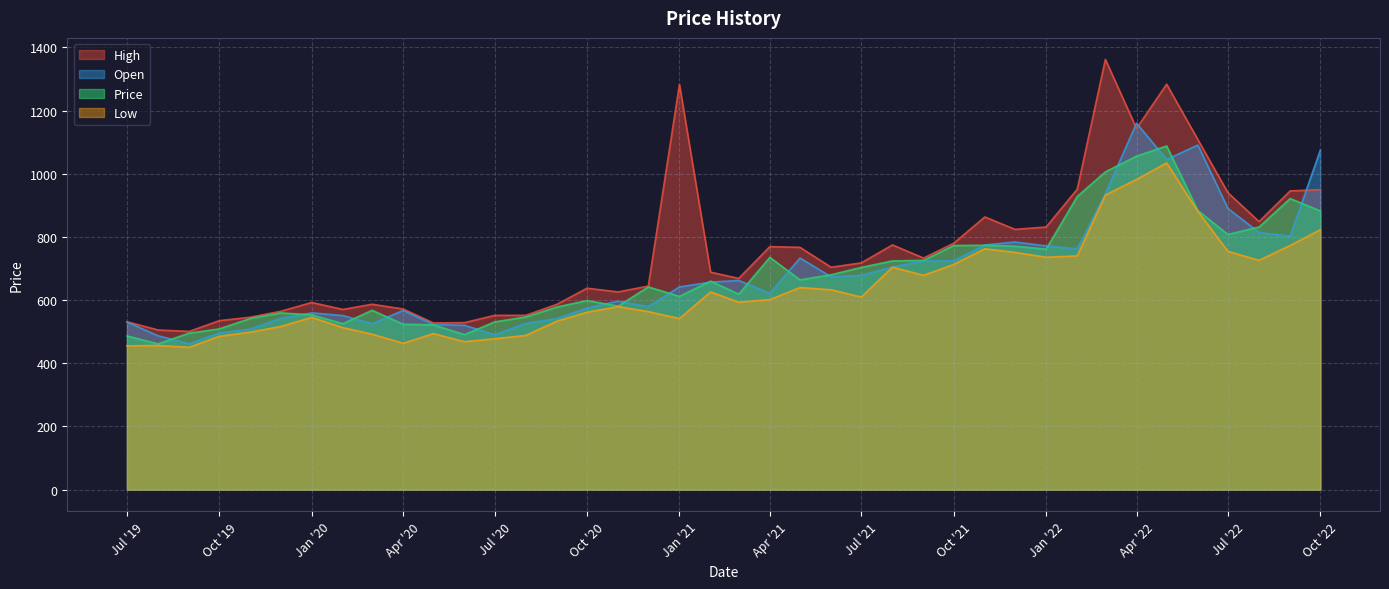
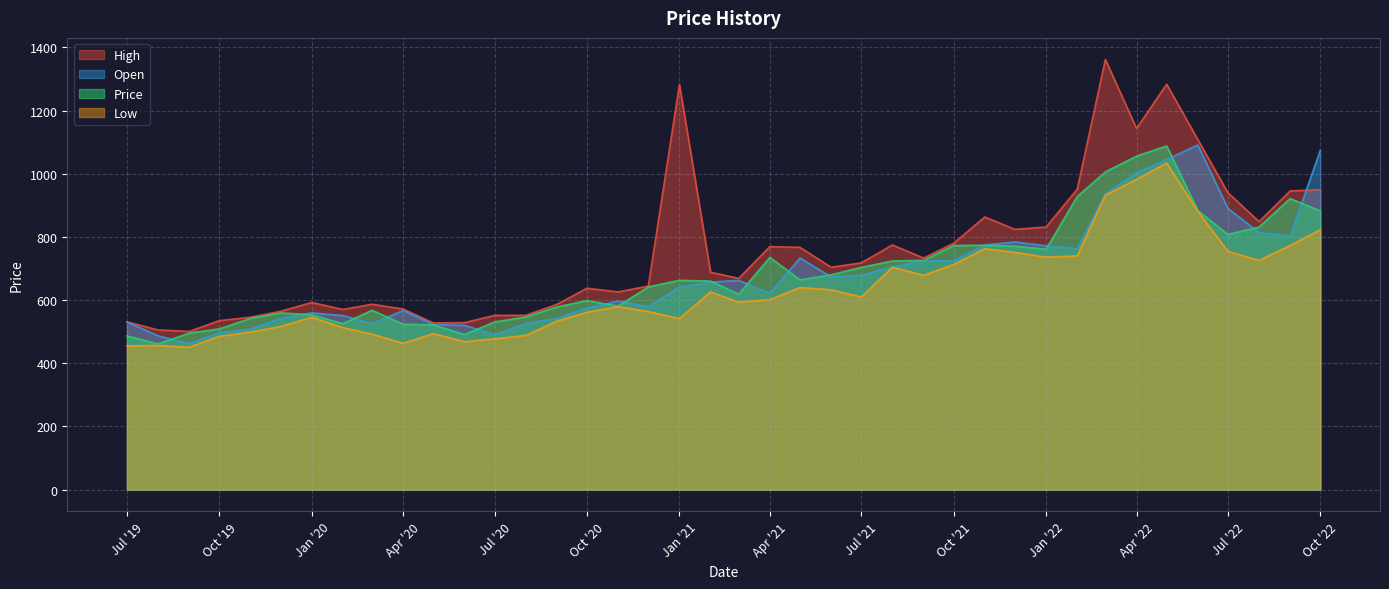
  {
    "High": {
      "Oct '19": 530,
      "Jan '20": 590,
      "Jul '20": 550,
      "Oct '20": 640,
      "Jan '21": 1280,
      "Apr '21": 770,
      "Jul '21": 720,
      "Jan '22": 830,
      "Apr '22": 1140,
      "Jul '22": 940,
      "Oct '22": 950
    },
    "Open": {
      "Oct '19": 500,
      "Jul '20": 490,
      "Oct '20": 580,
      "Jan '21": 640,
      "Apr '21": 620,
      "Jul '21": 680,
      "Oct '21": 730,
      "Jan '22": 770,
-     "Apr '22": 1160,
+     "Apr '22": 1000,
      "Jul '22": 890,
      "Oct '22": 1070
    },
    "Price": {
      "Jul '19": 490,
      "Oct '19": 510,
      "Apr '20": 520,
      "Jul '20": 530,
      "Oct '20": 600,
-     "Jan '21": 610,
+     "Jan '21": 660,
      "Apr '21": 740,
      "Jul '21": 700,
      "Jan '22": 760,
      "Apr '22": 1060,
      "Jul '22": 810,
      "Oct '22": 880
    },
    "Low": {
      "Jul '19": 460,
      "Oct '19": 490,
      "Apr '20": 460,
      "Jul '20": 480,
      "Oct '20": 560,
      "Jan '21": 540,
      "Apr '21": 600,
      "Jul '21": 610,
      "Oct '21": 710,
      "Jan '22": 740,
      "Apr '22": 980,
      "Jul '22": 750,
      "Oct '22": 820
    }
  }
